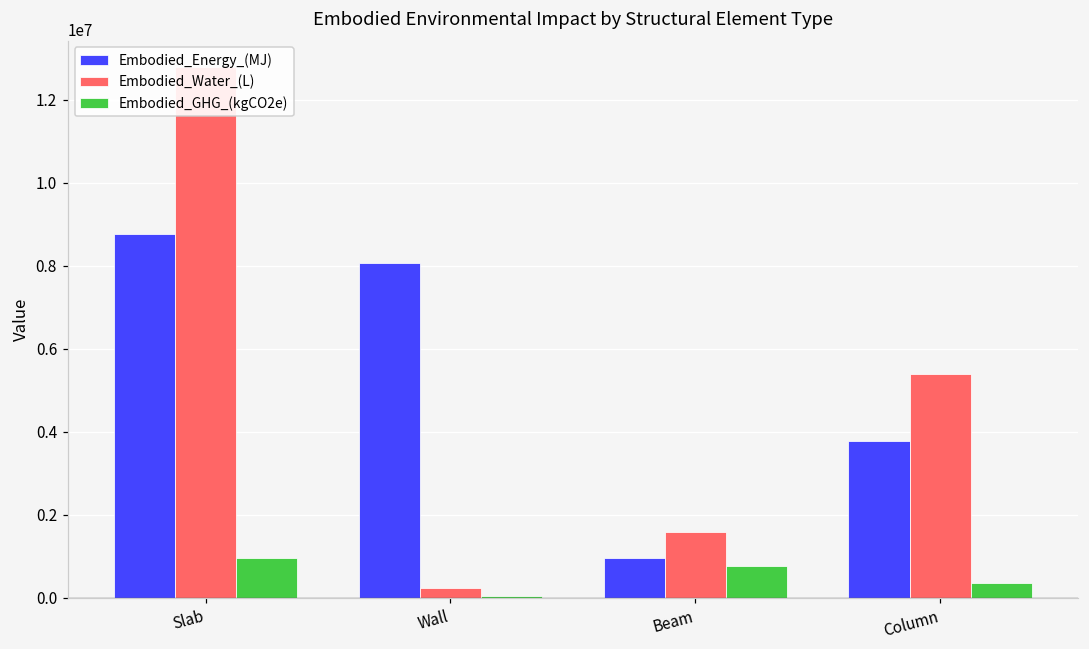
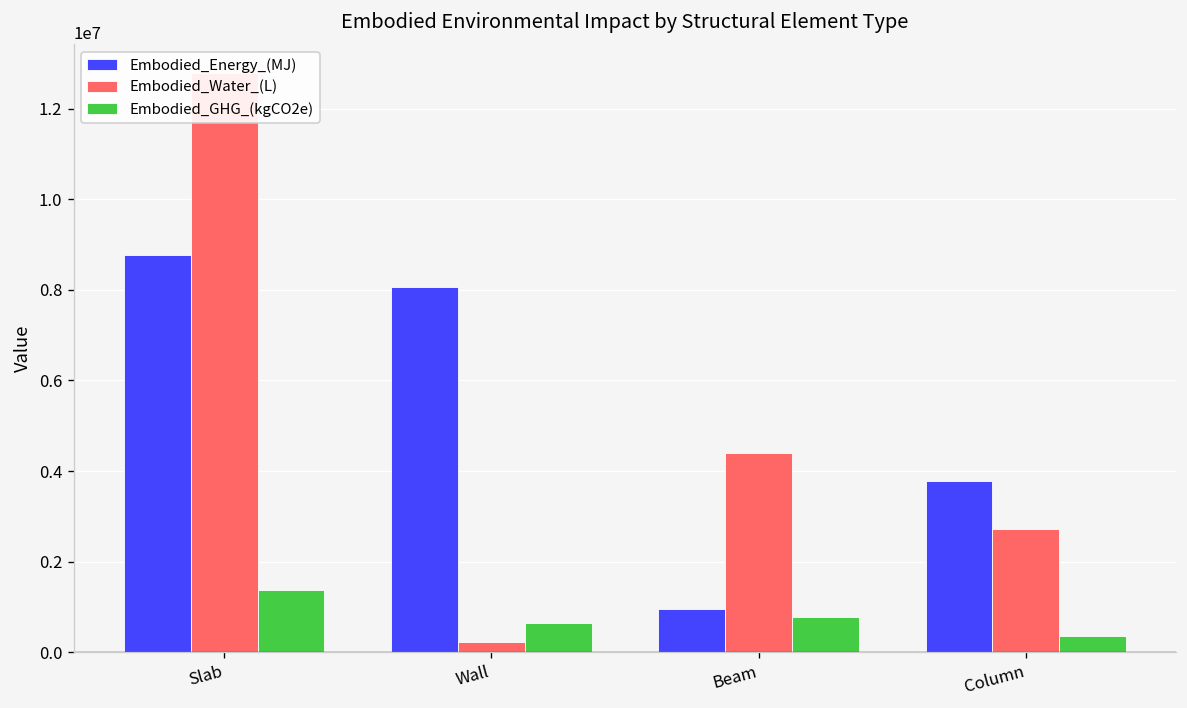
  {
    "Embodied_Energy_(MJ)": {
      "Slab": 8800000,
      "Wall": 8100000,
      "Beam": 1000000,
      "Column": 3800000
    },
    "Embodied_Water_(L)": {
      "Wall": 200000,
-     "Beam": 1600000,
-     "Column": 5400000
+     "Beam": 4400000,
+     "Column": 2700000
    },
    "Embodied_GHG_(kgCO2e)": {
-     "Slab": 1000000,
-     "Wall": 0,
+     "Slab": 1400000,
+     "Wall": 600000,
      "Beam": 800000,
      "Column": 300000
    }
  }
